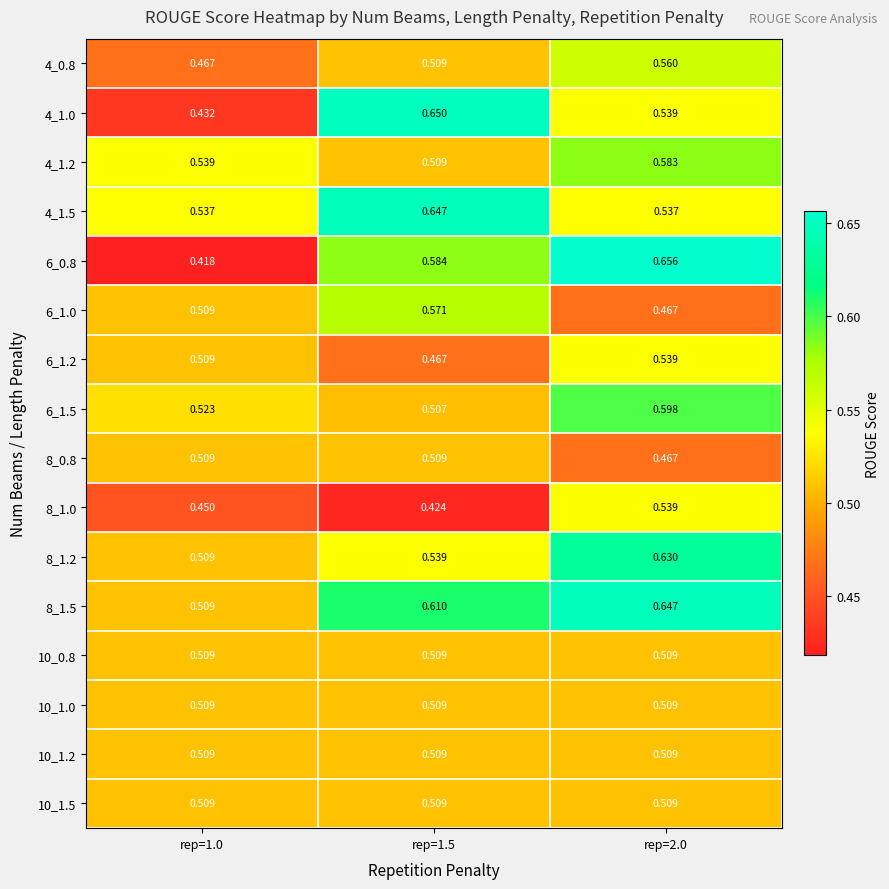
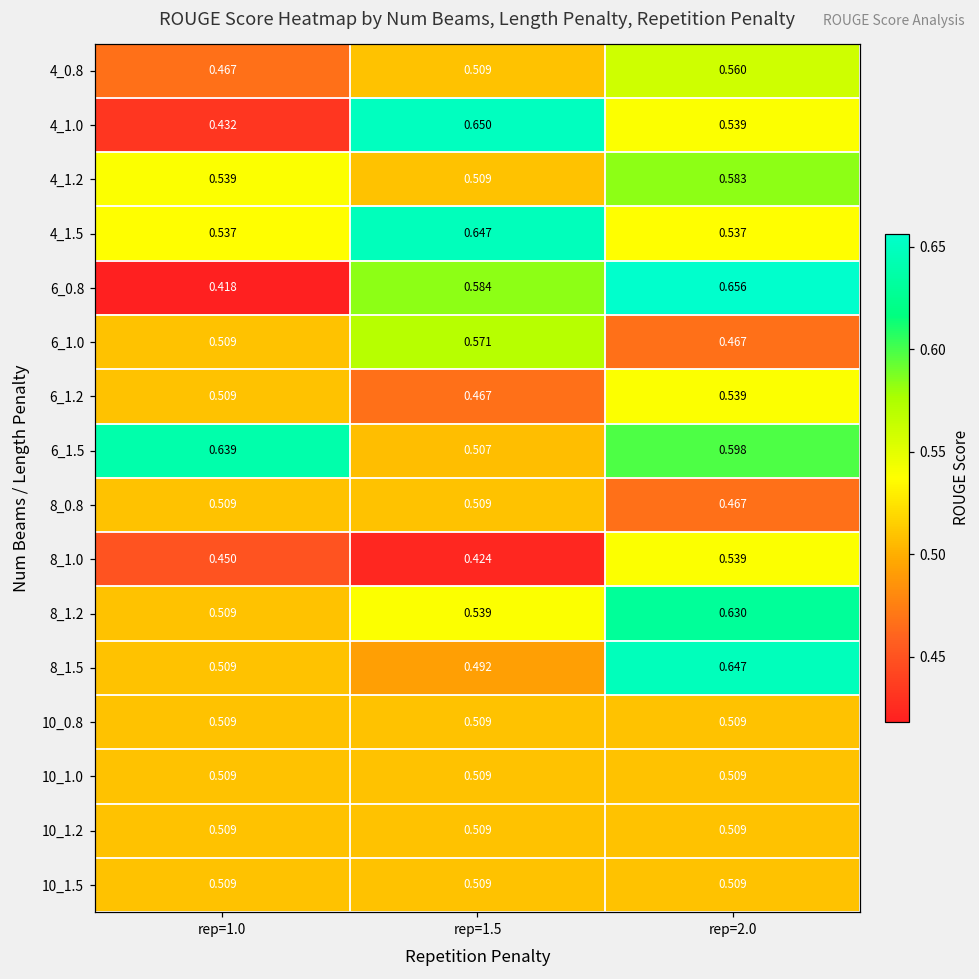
  {
    "4_0.8": {
      "rep=1.0": 0.467,
      "rep=1.5": 0.509,
      "rep=2.0": 0.560
    },
    "4_1.0": {
      "rep=1.0": 0.432,
      "rep=1.5": 0.650,
      "rep=2.0": 0.539
    },
    "4_1.2": {
      "rep=1.0": 0.539,
      "rep=1.5": 0.509,
      "rep=2.0": 0.583
    },
    "4_1.5": {
      "rep=1.0": 0.537,
      "rep=1.5": 0.647,
      "rep=2.0": 0.537
    },
    "6_0.8": {
      "rep=1.0": 0.418,
      "rep=1.5": 0.584,
      "rep=2.0": 0.656
    },
    "6_1.0": {
      "rep=1.0": 0.509,
      "rep=1.5": 0.571,
      "rep=2.0": 0.467
    },
    "6_1.2": {
      "rep=1.0": 0.509,
      "rep=1.5": 0.467,
      "rep=2.0": 0.539
    },
    "6_1.5": {
-     "rep=1.0": 0.523,
+     "rep=1.0": 0.639,
      "rep=1.5": 0.507,
      "rep=2.0": 0.598
    },
    "8_0.8": {
      "rep=1.0": 0.509,
      "rep=1.5": 0.509,
      "rep=2.0": 0.467
    },
    "8_1.0": {
      "rep=1.0": 0.450,
      "rep=1.5": 0.424,
      "rep=2.0": 0.539
    },
    "8_1.2": {
      "rep=1.0": 0.509,
      "rep=1.5": 0.539,
      "rep=2.0": 0.630
    },
    "8_1.5": {
      "rep=1.0": 0.509,
-     "rep=1.5": 0.610,
+     "rep=1.5": 0.492,
      "rep=2.0": 0.647
    },
    "10_0.8": {
      "rep=1.0": 0.509,
      "rep=1.5": 0.509,
      "rep=2.0": 0.509
    },
    "10_1.0": {
      "rep=1.0": 0.509,
      "rep=1.5": 0.509,
      "rep=2.0": 0.509
    },
    "10_1.2": {
      "rep=1.0": 0.509,
      "rep=1.5": 0.509,
      "rep=2.0": 0.509
    },
    "10_1.5": {
      "rep=1.0": 0.509,
      "rep=1.5": 0.509,
      "rep=2.0": 0.509
    }
  }
